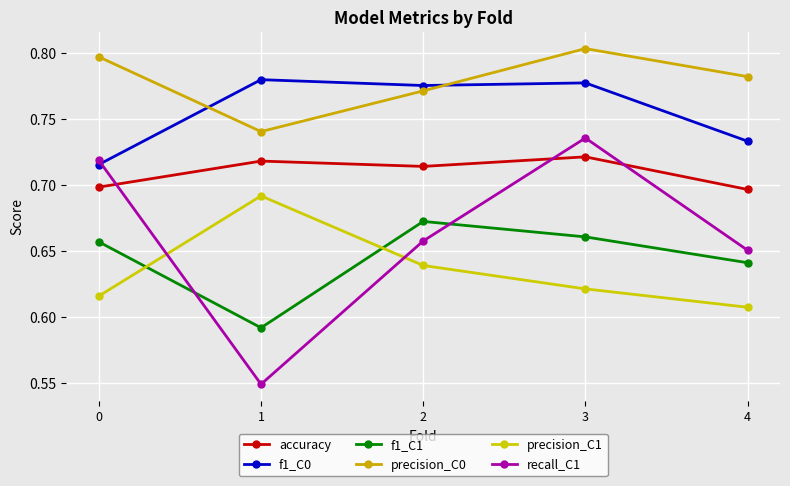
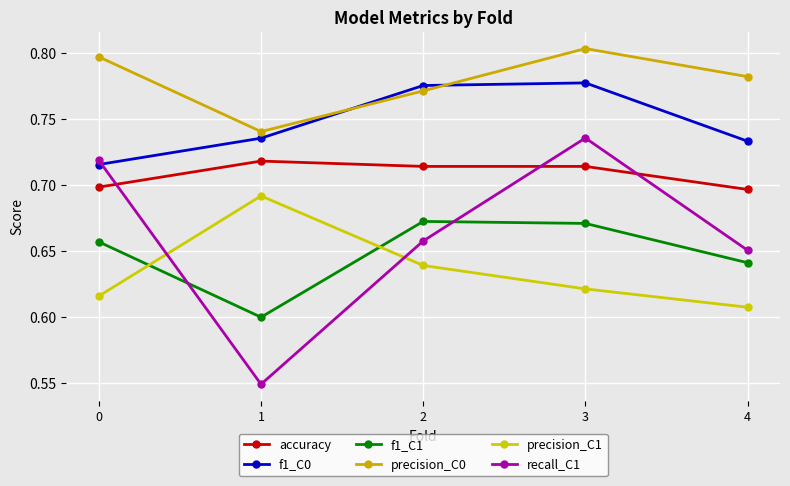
  {
    "accuracy": {
      "0": 0.698,
      "1": 0.718,
      "2": 0.714,
-     "3": 0.721,
+     "3": 0.714,
      "4": 0.697
    },
    "f1_C0": {
      "0": 0.716,
-     "1": 0.780,
+     "1": 0.735,
      "2": 0.775,
      "3": 0.777,
      "4": 0.733
    },
    "f1_C1": {
      "0": 0.657,
-     "1": 0.592,
+     "1": 0.600,
      "2": 0.672,
-     "3": 0.661,
+     "3": 0.671,
      "4": 0.641
    },
    "recall_C1": {
      "0": 0.719,
      "1": 0.549,
      "2": 0.658,
      "3": 0.736,
      "4": 0.651
    }
  }
